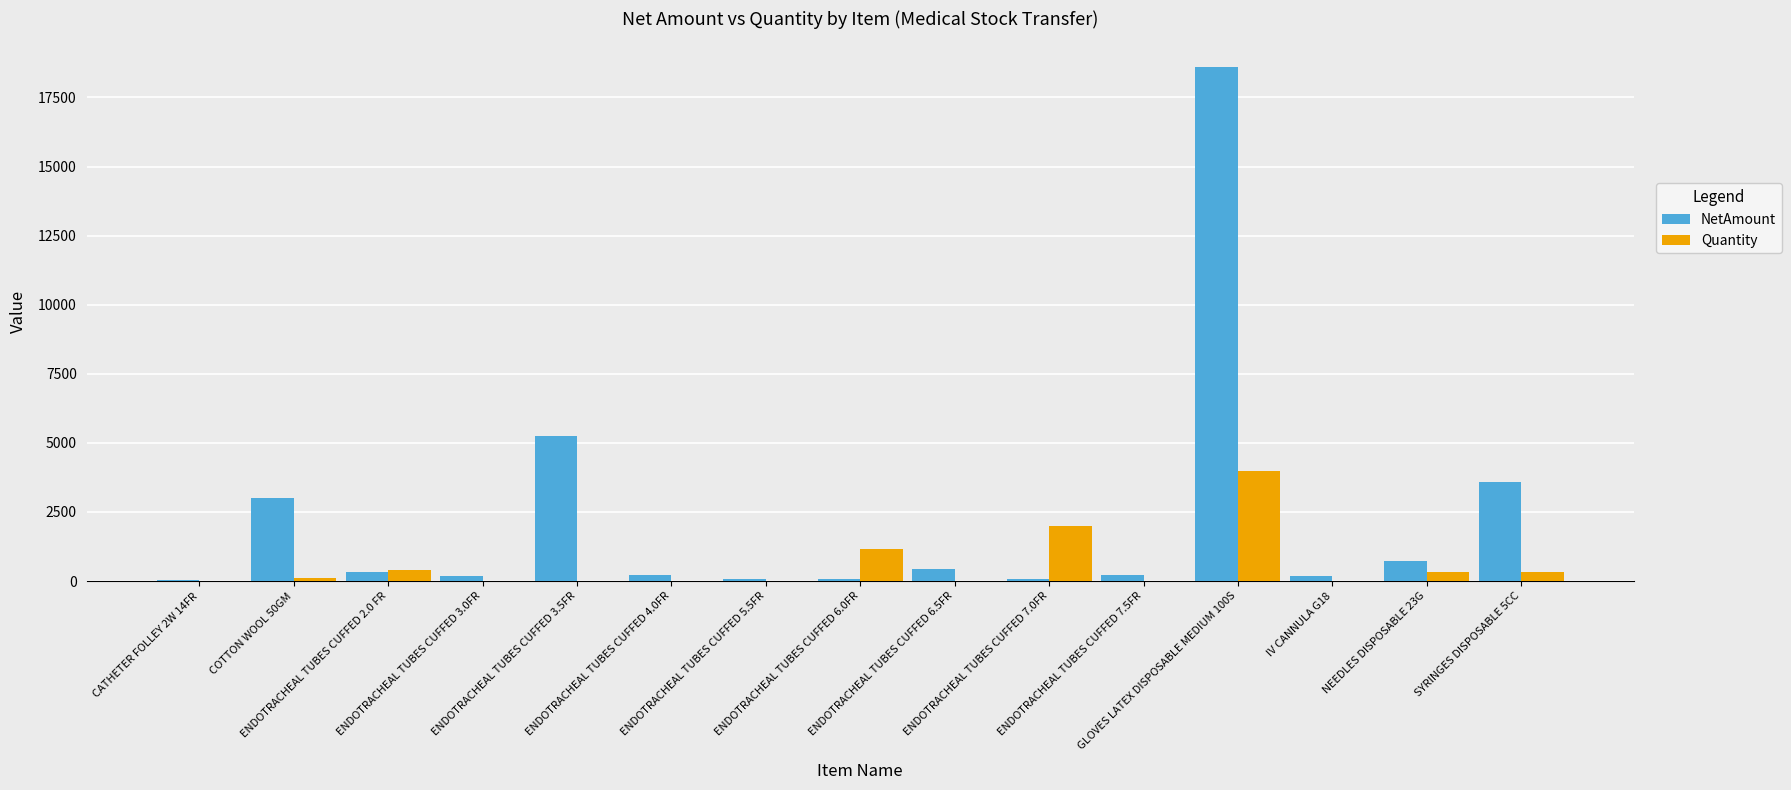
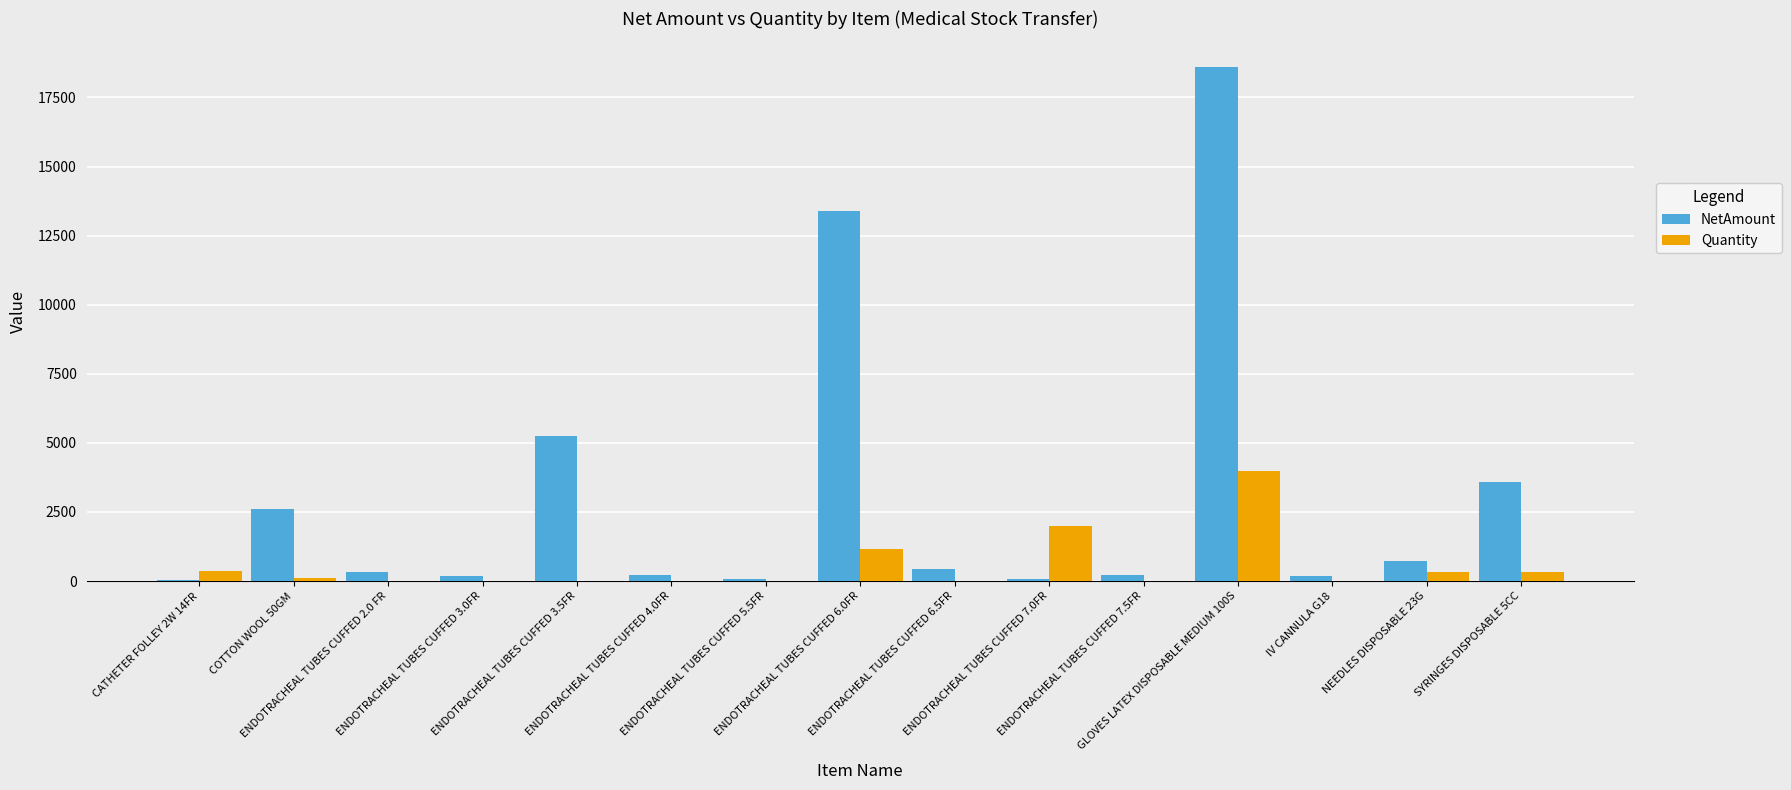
  {
    "NetAmount": {
-     "COTTON WOOL 50GM": 3000,
+     "COTTON WOOL 50GM": 2600,
      "ENDOTRACHEAL TUBES CUFFED 2.0 FR": 300,
      "ENDOTRACHEAL TUBES CUFFED 3.0FR": 200,
      "ENDOTRACHEAL TUBES CUFFED 3.5FR": 5200,
      "ENDOTRACHEAL TUBES CUFFED 4.0FR": 200,
-     "ENDOTRACHEAL TUBES CUFFED 6.0FR": 100,
+     "ENDOTRACHEAL TUBES CUFFED 6.0FR": 13400,
      "ENDOTRACHEAL TUBES CUFFED 6.5FR": 400,
      "ENDOTRACHEAL TUBES CUFFED 7.5FR": 200,
      "GLOVES LATEX DISPOSABLE MEDIUM 100S": 18600,
      "IV CANNULA G18": 200,
      "NEEDLES DISPOSABLE 23G": 700,
      "SYRINGES DISPOSABLE 5CC": 3600
    },
    "Quantity": {
-     "CATHETER FOLLEY 2W 14FR": 0,
+     "CATHETER FOLLEY 2W 14FR": 400,
      "COTTON WOOL 50GM": 100,
-     "ENDOTRACHEAL TUBES CUFFED 2.0 FR": 400,
+     "ENDOTRACHEAL TUBES CUFFED 2.0 FR": 0,
      "ENDOTRACHEAL TUBES CUFFED 6.0FR": 1200,
      "ENDOTRACHEAL TUBES CUFFED 7.0FR": 2000,
      "GLOVES LATEX DISPOSABLE MEDIUM 100S": 4000,
      "NEEDLES DISPOSABLE 23G": 300,
      "SYRINGES DISPOSABLE 5CC": 300
    }
  }
